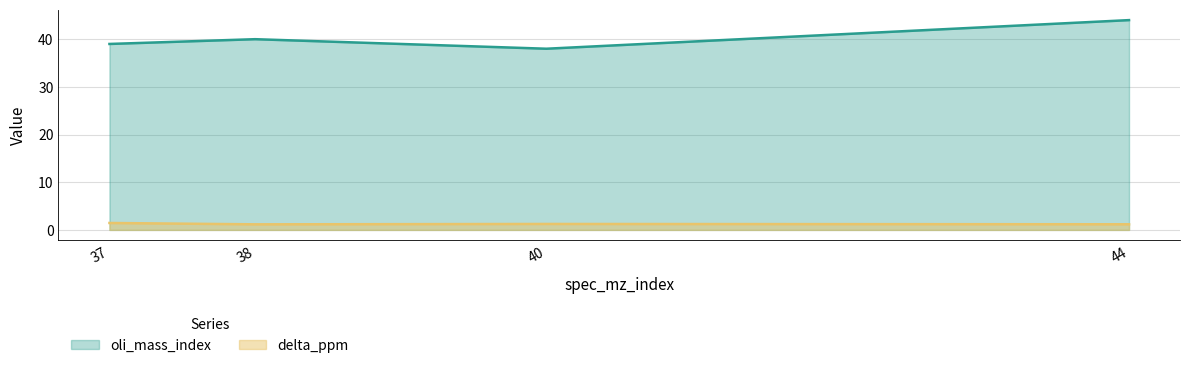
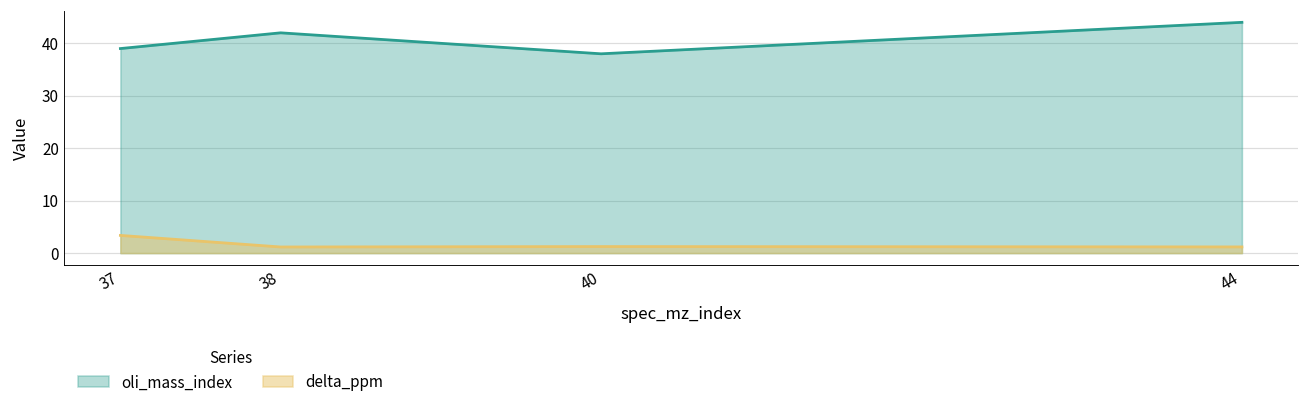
  {
    "oli_mass_index": {
      "37": 39,
-     "38": 40,
+     "38": 42,
      "40": 38,
      "44": 44
    },
    "delta_ppm": {
-     "37": 1,
+     "37": 3,
      "38": 1,
      "40": 1,
      "44": 1
    }
  }
